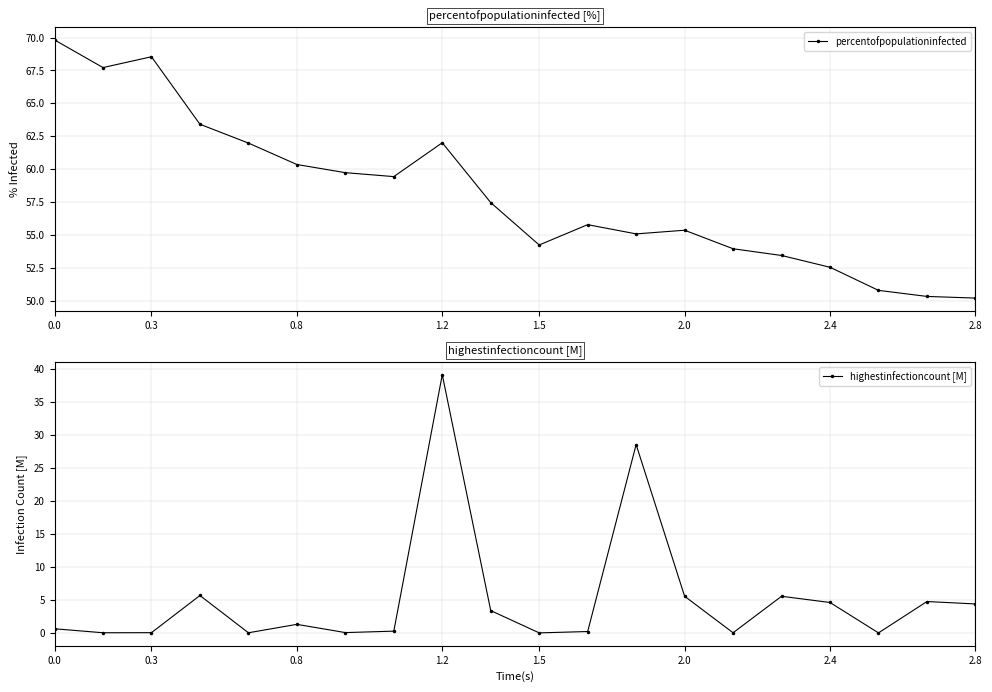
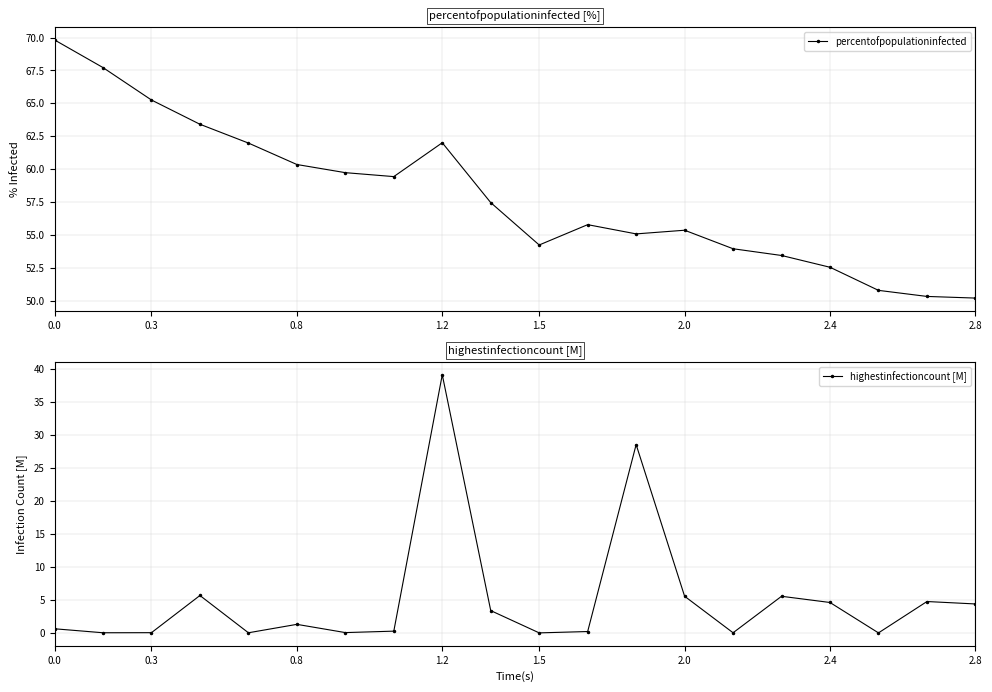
  {
    "percentofpopulationinfected [%]": {
      "0.0": 69.8,
-     "0.3": 68.5,
+     "0.3": 65.2,
      "0.8": 60.3,
      "1.2": 62.0,
      "1.5": 54.2,
      "2.0": 55.3,
      "2.4": 52.5,
      "2.8": 50.2
    },
    "highestinfectioncount [M]": {
      "0.0": 1,
      "0.3": 0,
      "0.8": 1,
      "1.2": 39,
      "1.5": 0,
      "2.0": 6,
      "2.4": 5,
      "2.8": 4
    }
  }
